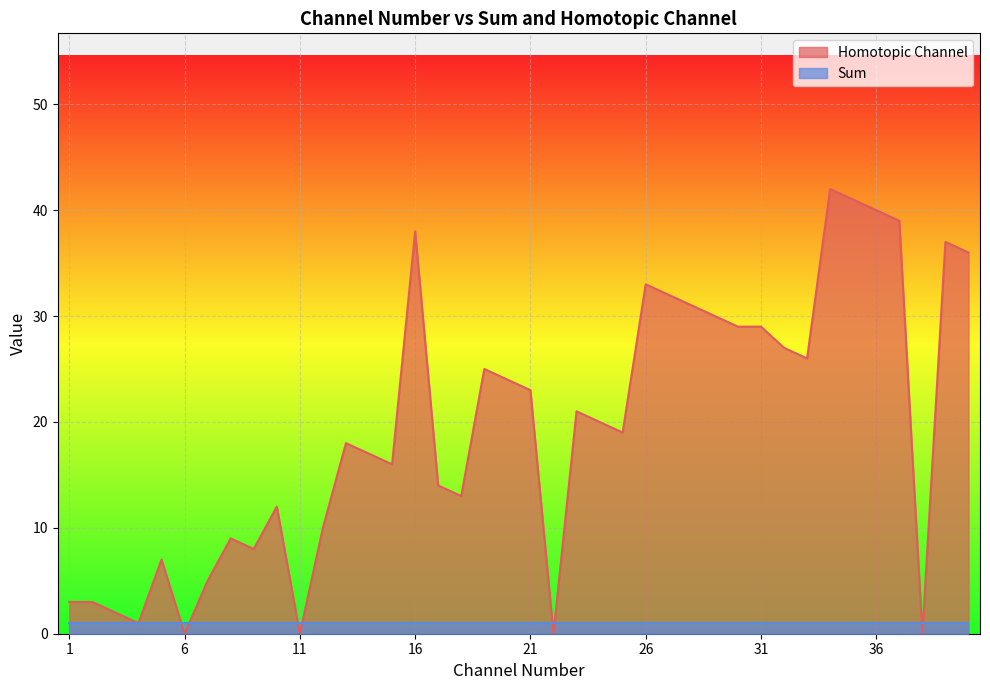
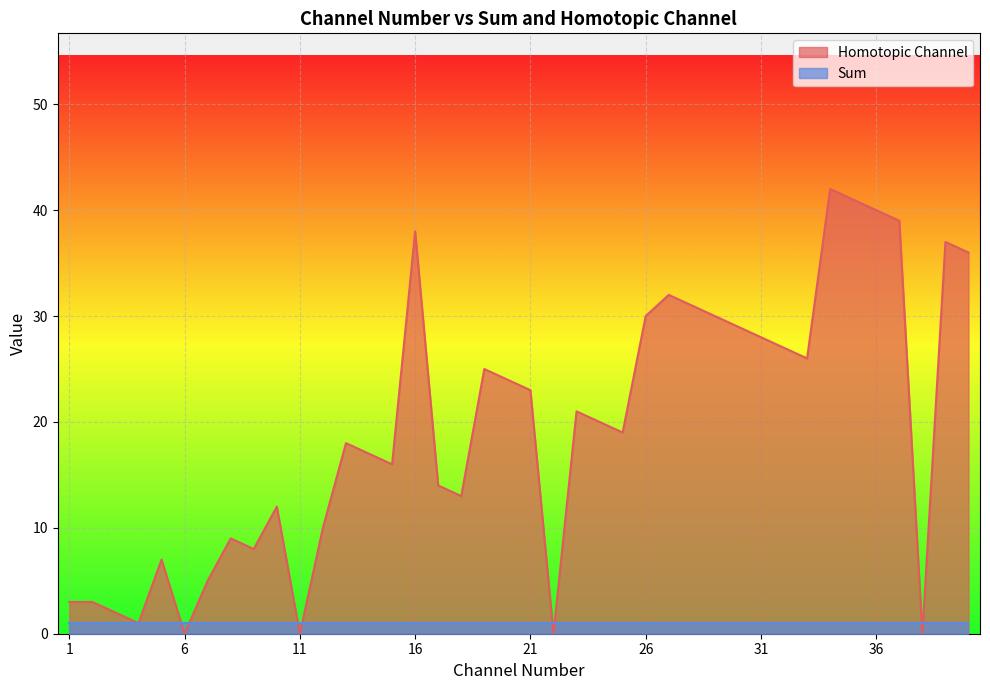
  {
    "Homotopic Channel": {
      "1": 3,
      "6": 0,
      "11": 0,
      "16": 38,
      "21": 23,
-     "26": 33,
-     "31": 29,
+     "26": 30,
+     "31": 28,
      "36": 40
    },
    "Sum": {
      "1": 1,
      "6": 1,
      "11": 1,
      "16": 1,
      "21": 1,
      "26": 1,
      "31": 1,
      "36": 1
    }
  }
